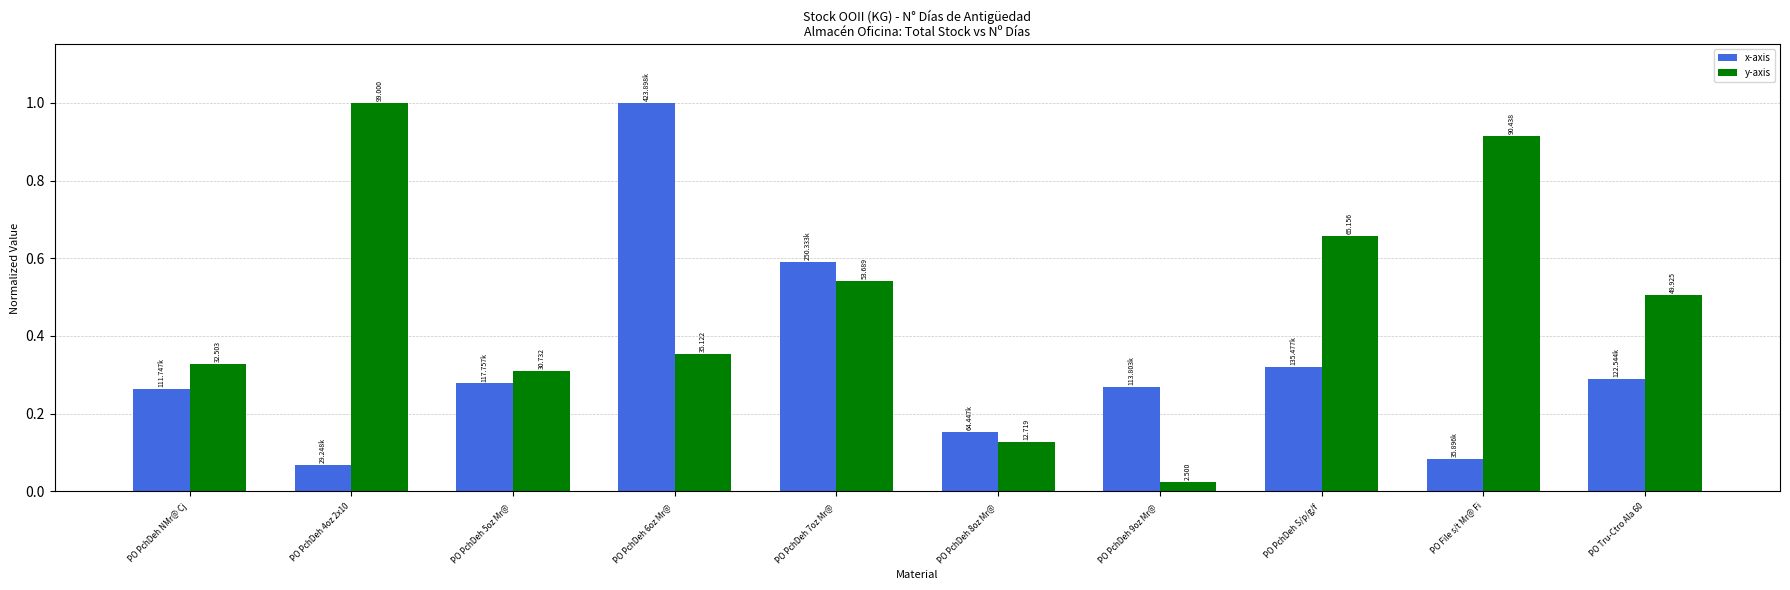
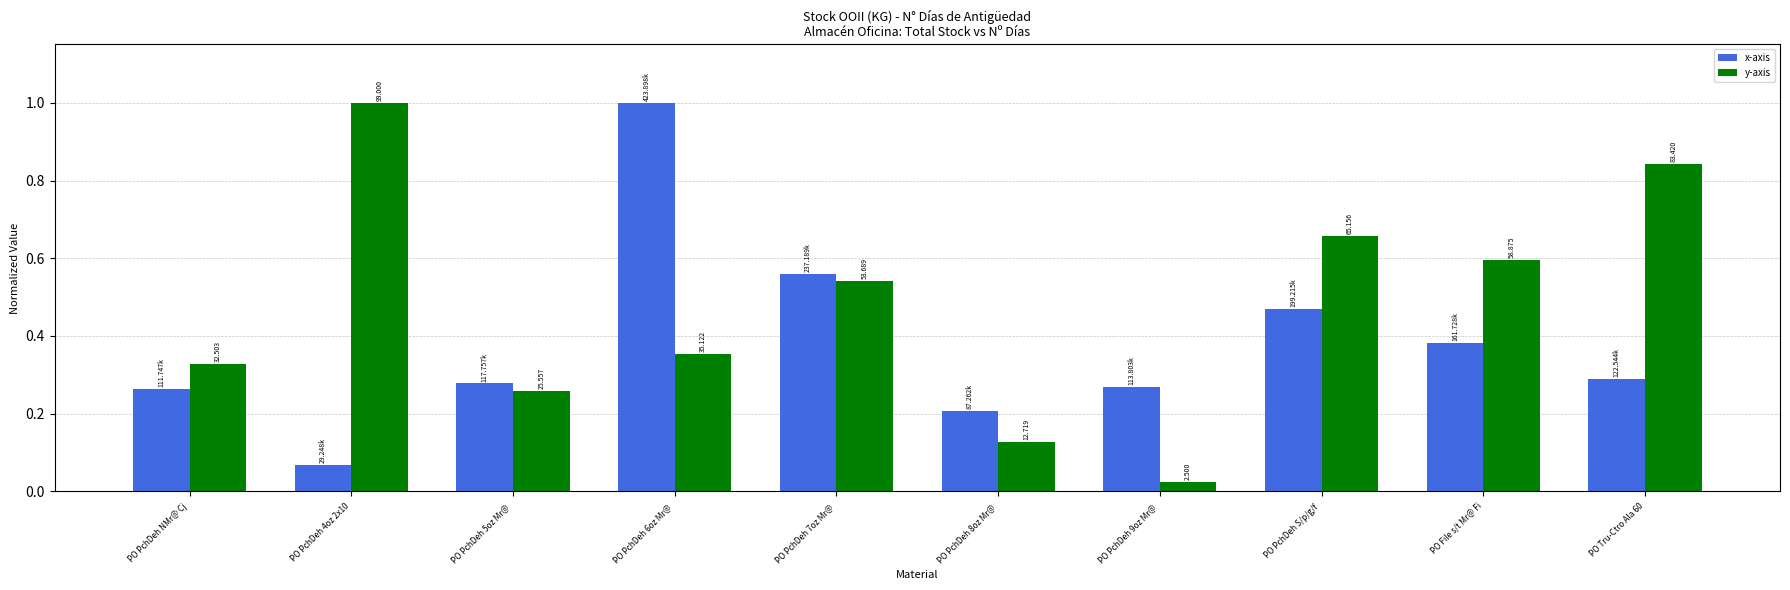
  {
    "x-axis": {
-     "PO PchDeh 7oz Mr@": "250.333k",
-     "PO PchDeh 8oz Mr@": "64.447k",
-     "PO PchDeh S/p/g/f": "135.477k",
-     "PO File s/t Mr@ Fi": "35.896k"
+     "PO PchDeh 7oz Mr@": "237.189k",
+     "PO PchDeh 8oz Mr@": "87.262k",
+     "PO PchDeh S/p/g/f": "199.215k",
+     "PO File s/t Mr@ Fi": "161.728k"
    },
    "y-axis": {
-     "PO PchDeh 5oz Mr@": "30.732",
-     "PO File s/t Mr@ Fi": "90.438",
-     "PO Tru-Ctro Ala 60": "49.925"
+     "PO PchDeh 5oz Mr@": "25.557",
+     "PO File s/t Mr@ Fi": "58.875",
+     "PO Tru-Ctro Ala 60": "83.420"
    }
  }
